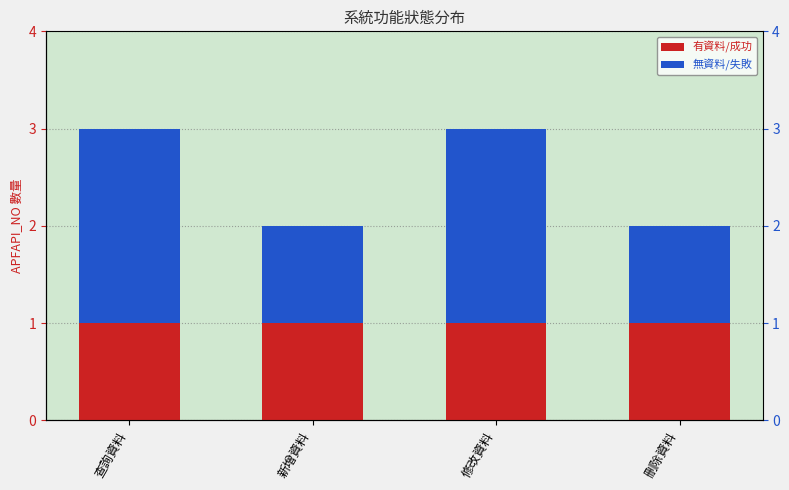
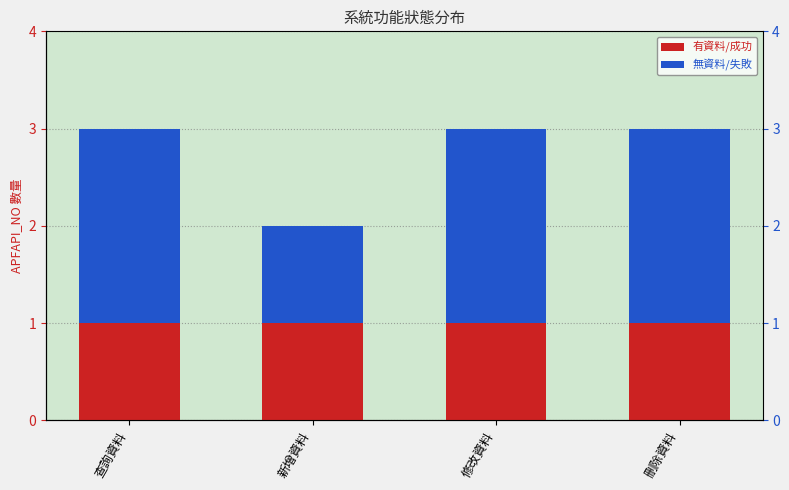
  {
    "有資料/成功": {
      "查詢資料": 1,
      "新增資料": 1,
      "修改資料": 1,
      "刪除資料": 1
    },
    "無資料/失敗": {
-     "刪除資料": 1
+     "刪除資料": 2
    }
  }
